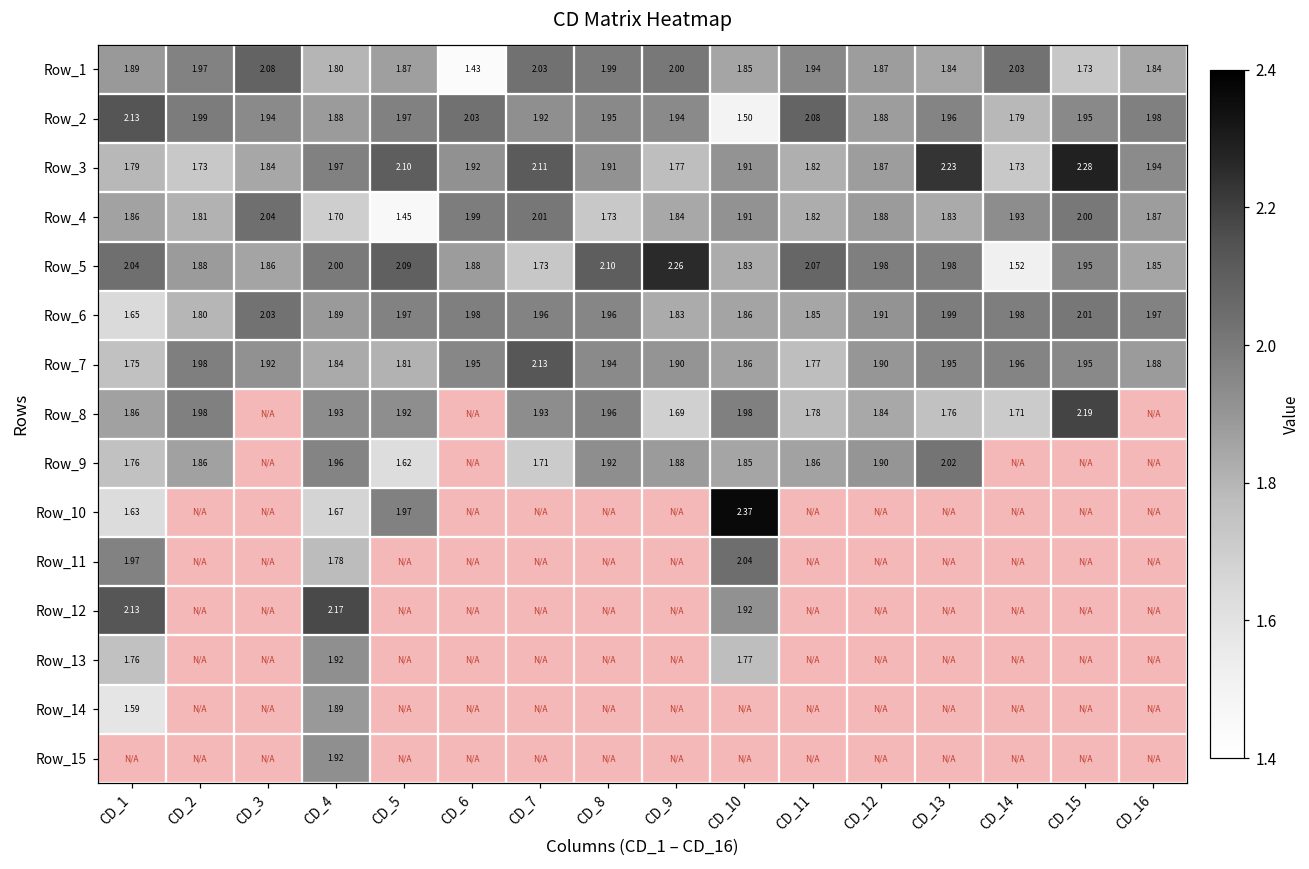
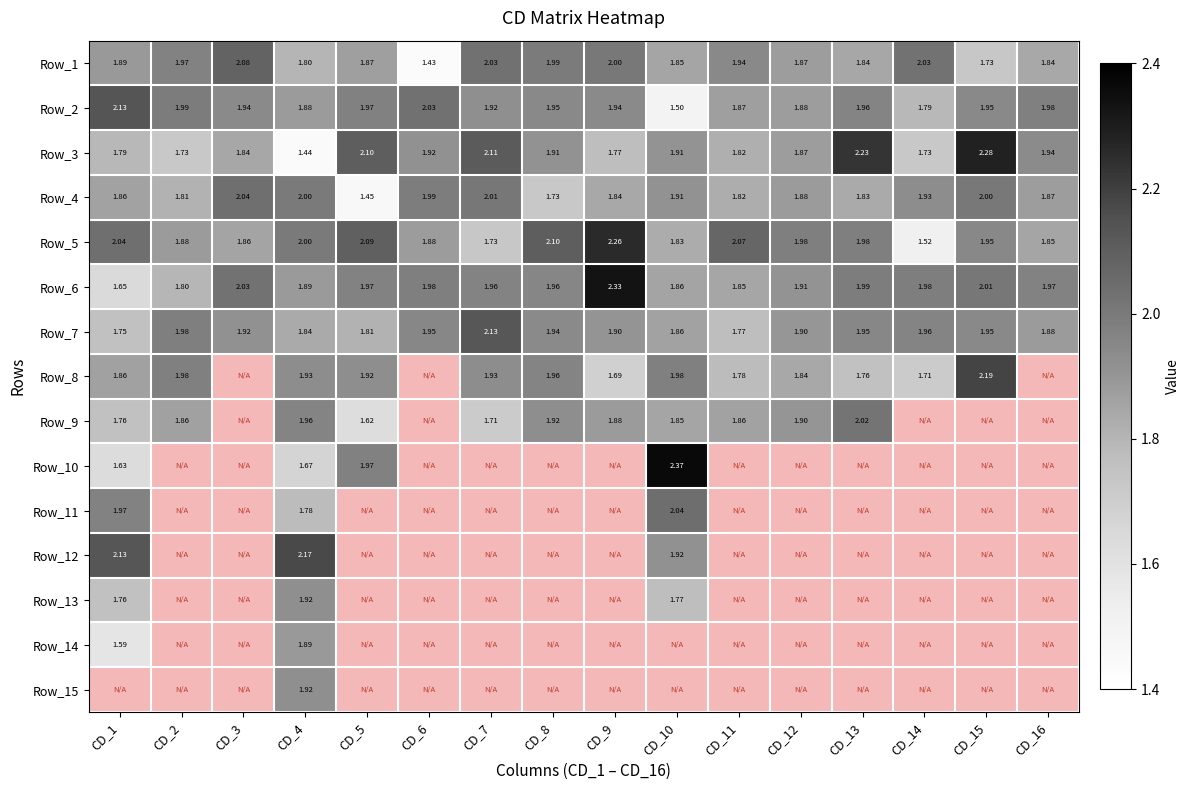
  {
    "Row_1": {
      "CD_1": 1.89,
      "CD_2": 1.97,
      "CD_3": 2.08,
      "CD_4": 1.80,
      "CD_5": 1.87,
      "CD_6": 1.43,
      "CD_7": 2.03,
      "CD_8": 1.99,
      "CD_9": 2.00,
      "CD_10": 1.85,
      "CD_11": 1.94,
      "CD_12": 1.87,
      "CD_13": 1.84,
      "CD_14": 2.03,
      "CD_15": 1.73,
      "CD_16": 1.84
    },
    "Row_2": {
      "CD_1": 2.13,
      "CD_2": 1.99,
      "CD_3": 1.94,
      "CD_4": 1.88,
      "CD_5": 1.97,
      "CD_6": 2.03,
      "CD_7": 1.92,
      "CD_8": 1.95,
      "CD_9": 1.94,
      "CD_10": 1.50,
-     "CD_11": 2.08,
+     "CD_11": 1.87,
      "CD_12": 1.88,
      "CD_13": 1.96,
      "CD_14": 1.79,
      "CD_15": 1.95,
      "CD_16": 1.98
    },
    "Row_3": {
      "CD_1": 1.79,
      "CD_2": 1.73,
      "CD_3": 1.84,
-     "CD_4": 1.97,
+     "CD_4": 1.44,
      "CD_5": 2.10,
      "CD_6": 1.92,
      "CD_7": 2.11,
      "CD_8": 1.91,
      "CD_9": 1.77,
      "CD_10": 1.91,
      "CD_11": 1.82,
      "CD_12": 1.87,
      "CD_13": 2.23,
      "CD_14": 1.73,
      "CD_15": 2.28,
      "CD_16": 1.94
    },
    "Row_4": {
      "CD_1": 1.86,
      "CD_2": 1.81,
      "CD_3": 2.04,
-     "CD_4": 1.70,
+     "CD_4": 2.00,
      "CD_5": 1.45,
      "CD_6": 1.99,
      "CD_7": 2.01,
      "CD_8": 1.73,
      "CD_9": 1.84,
      "CD_10": 1.91,
      "CD_11": 1.82,
      "CD_12": 1.88,
      "CD_13": 1.83,
      "CD_14": 1.93,
      "CD_15": 2.00,
      "CD_16": 1.87
    },
    "Row_5": {
      "CD_1": 2.04,
      "CD_2": 1.88,
      "CD_3": 1.86,
      "CD_4": 2.00,
      "CD_5": 2.09,
      "CD_6": 1.88,
      "CD_7": 1.73,
      "CD_8": 2.10,
      "CD_9": 2.26,
      "CD_10": 1.83,
      "CD_11": 2.07,
      "CD_12": 1.98,
      "CD_13": 1.98,
      "CD_14": 1.52,
      "CD_15": 1.95,
      "CD_16": 1.85
    },
    "Row_6": {
      "CD_1": 1.65,
      "CD_2": 1.80,
      "CD_3": 2.03,
      "CD_4": 1.89,
      "CD_5": 1.97,
      "CD_6": 1.98,
      "CD_7": 1.96,
      "CD_8": 1.96,
-     "CD_9": 1.83,
+     "CD_9": 2.33,
      "CD_10": 1.86,
      "CD_11": 1.85,
      "CD_12": 1.91,
      "CD_13": 1.99,
      "CD_14": 1.98,
      "CD_15": 2.01,
      "CD_16": 1.97
    },
    "Row_7": {
      "CD_1": 1.75,
      "CD_2": 1.98,
      "CD_3": 1.92,
      "CD_4": 1.84,
      "CD_5": 1.81,
      "CD_6": 1.95,
      "CD_7": 2.13,
      "CD_8": 1.94,
      "CD_9": 1.90,
      "CD_10": 1.86,
      "CD_11": 1.77,
      "CD_12": 1.90,
      "CD_13": 1.95,
      "CD_14": 1.96,
      "CD_15": 1.95,
      "CD_16": 1.88
    },
    "Row_8": {
      "CD_1": 1.86,
      "CD_2": 1.98,
      "CD_4": 1.93,
      "CD_5": 1.92,
      "CD_7": 1.93,
      "CD_8": 1.96,
      "CD_9": 1.69,
      "CD_10": 1.98,
      "CD_11": 1.78,
      "CD_12": 1.84,
      "CD_13": 1.76,
      "CD_14": 1.71,
      "CD_15": 2.19
    },
    "Row_9": {
      "CD_1": 1.76,
      "CD_2": 1.86,
      "CD_4": 1.96,
      "CD_5": 1.62,
      "CD_7": 1.71,
      "CD_8": 1.92,
      "CD_9": 1.88,
      "CD_10": 1.85,
      "CD_11": 1.86,
      "CD_12": 1.90,
      "CD_13": 2.02
    },
    "Row_10": {
      "CD_1": 1.63,
      "CD_4": 1.67,
      "CD_5": 1.97,
      "CD_10": 2.37
    },
    "Row_11": {
      "CD_1": 1.97,
      "CD_4": 1.78,
      "CD_10": 2.04
    },
    "Row_12": {
      "CD_1": 2.13,
      "CD_4": 2.17,
      "CD_10": 1.92
    },
    "Row_13": {
      "CD_1": 1.76,
      "CD_4": 1.92,
      "CD_10": 1.77
    },
    "Row_14": {
      "CD_1": 1.59,
      "CD_4": 1.89
    },
    "Row_15": {
      "CD_4": 1.92
    }
  }
